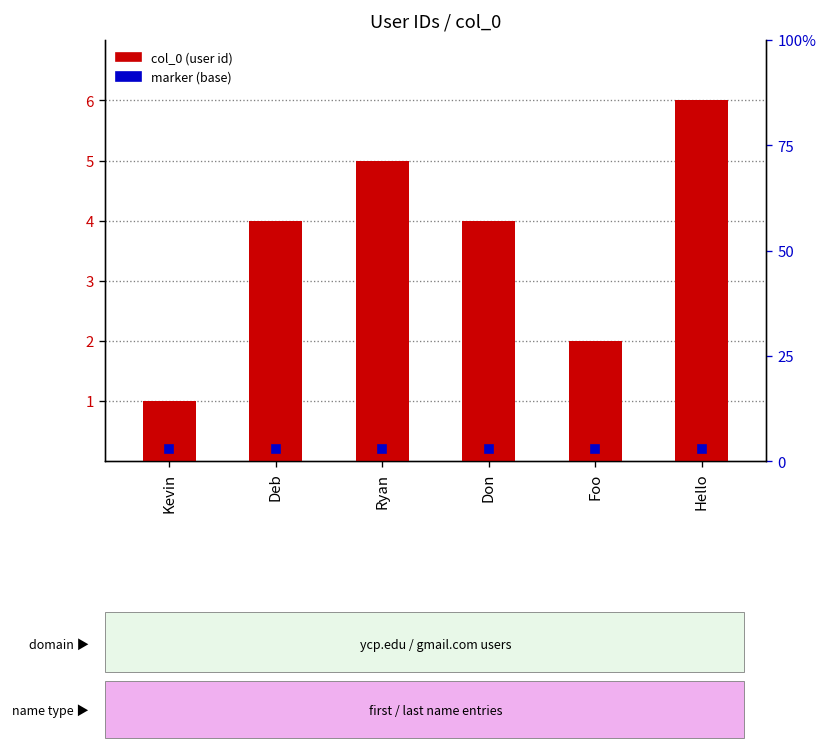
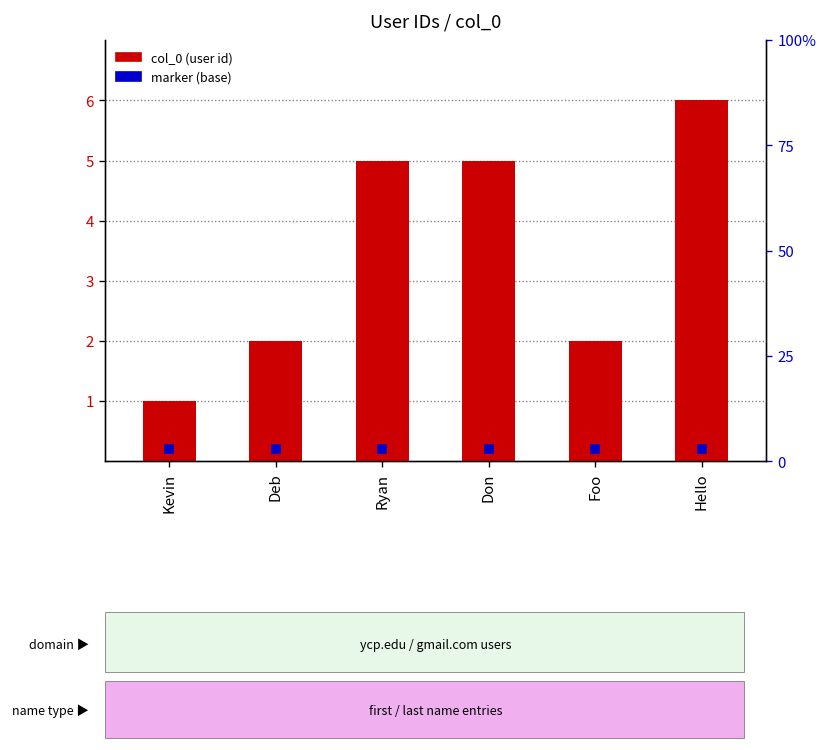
  {
    "col_0 (user id)": {
      "Kevin": 1,
-     "Deb": 4,
+     "Deb": 2,
      "Ryan": 5,
-     "Don": 4,
+     "Don": 5,
      "Foo": 2,
      "Hello": 6
    }
  }
